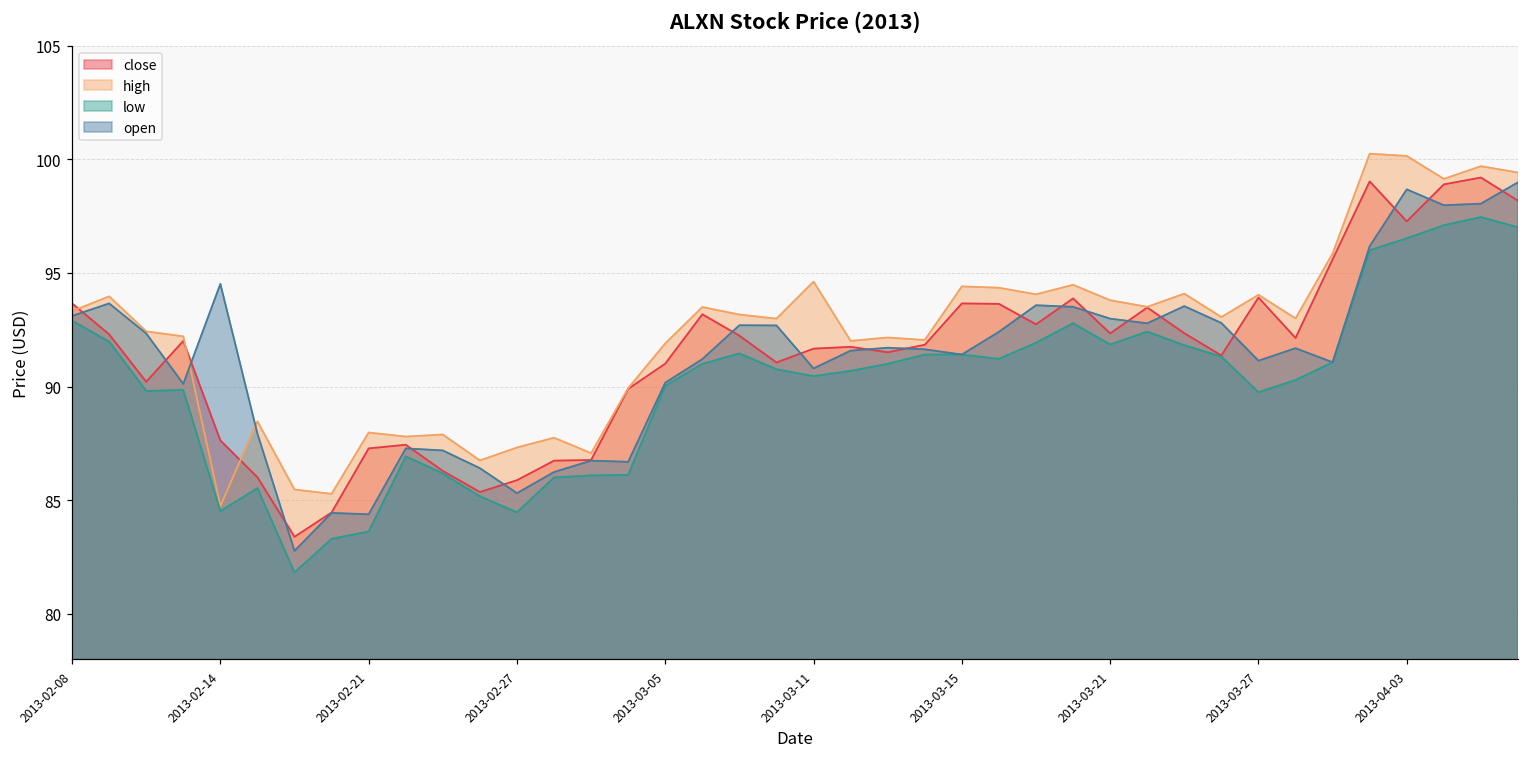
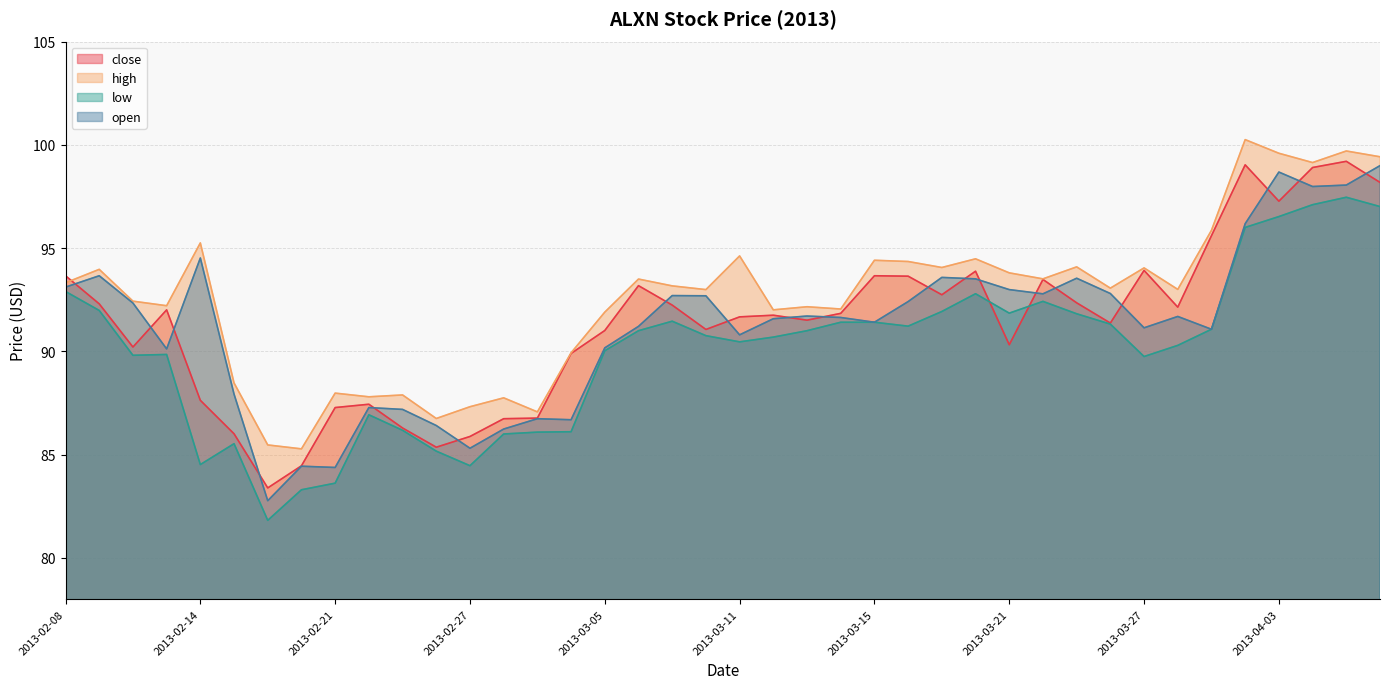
  {
    "close": {
      "2013-02-08": 93.7,
      "2013-02-14": 87.6,
      "2013-02-21": 87.3,
      "2013-02-27": 85.9,
      "2013-03-05": 91.0,
      "2013-03-11": 91.7,
      "2013-03-15": 93.7,
-     "2013-03-21": 92.3,
+     "2013-03-21": 90.3,
      "2013-04-03": 97.3
    },
    "high": {
      "2013-02-08": 93.3,
-     "2013-02-14": 84.8,
+     "2013-02-14": 95.3,
      "2013-02-21": 88.0,
      "2013-02-27": 87.3,
      "2013-03-05": 91.9,
      "2013-03-11": 94.6,
      "2013-03-15": 94.4,
      "2013-03-21": 93.8,
-     "2013-04-03": 100.2
+     "2013-04-03": 99.6
    }
  }
